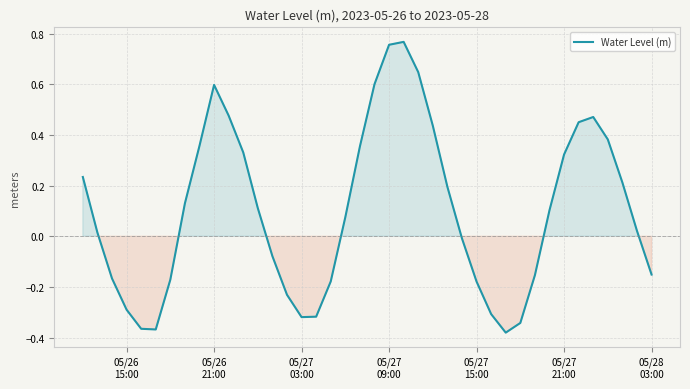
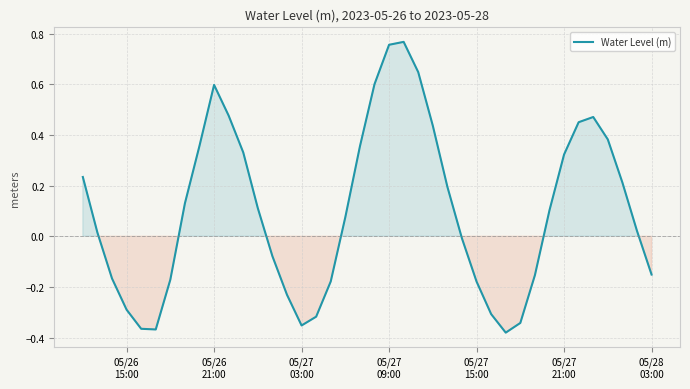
  {
    "05/26 15:00": -0.29,
    "05/26 21:00": 0.60,
-   "05/27 03:00": -0.32,
+   "05/27 03:00": -0.35,
    "05/27 09:00": 0.76,
    "05/27 15:00": -0.18,
    "05/27 21:00": 0.32,
    "05/28 03:00": -0.15
  }
